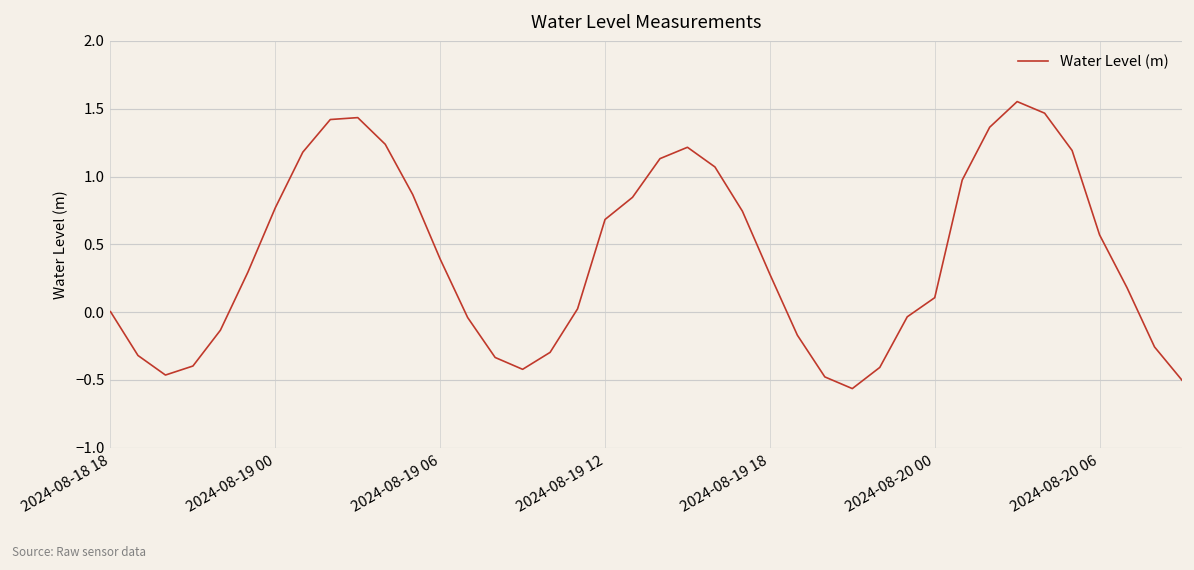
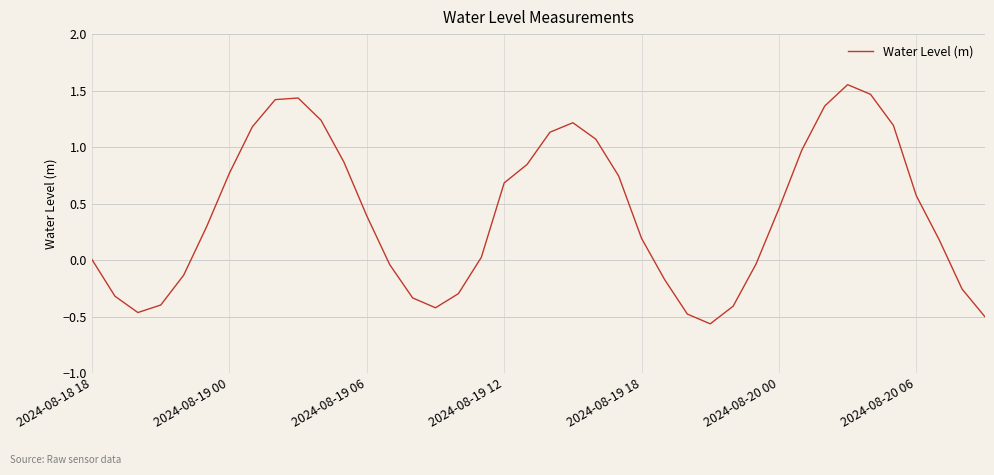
  {
    "2024-08-18 18": 0.00,
    "2024-08-19 00": 0.77,
    "2024-08-19 06": 0.39,
    "2024-08-19 12": 0.68,
-   "2024-08-19 18": 0.28,
-   "2024-08-20 00": 0.11,
+   "2024-08-19 18": 0.19,
+   "2024-08-20 00": 0.46,
    "2024-08-20 06": 0.57
  }
